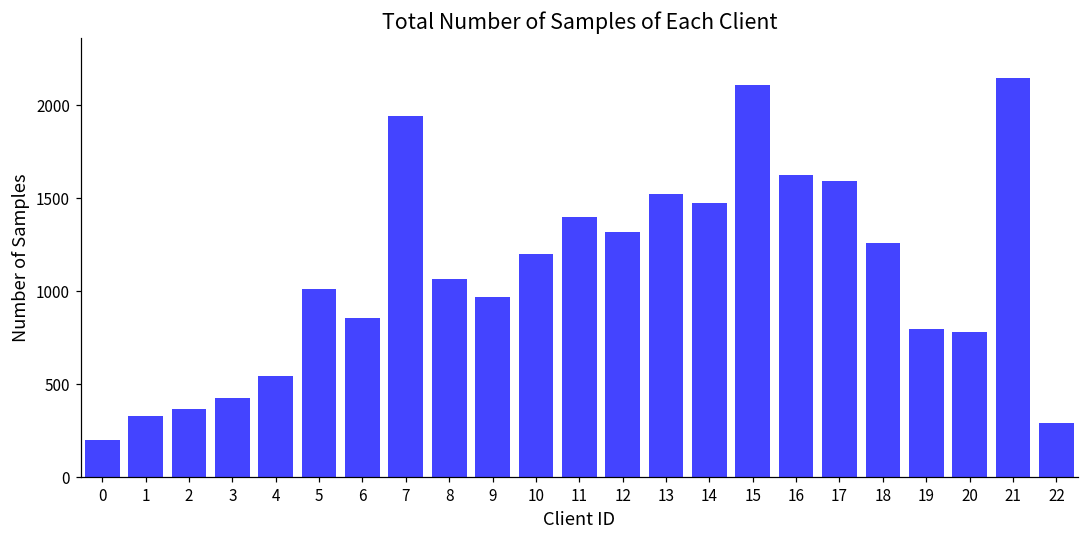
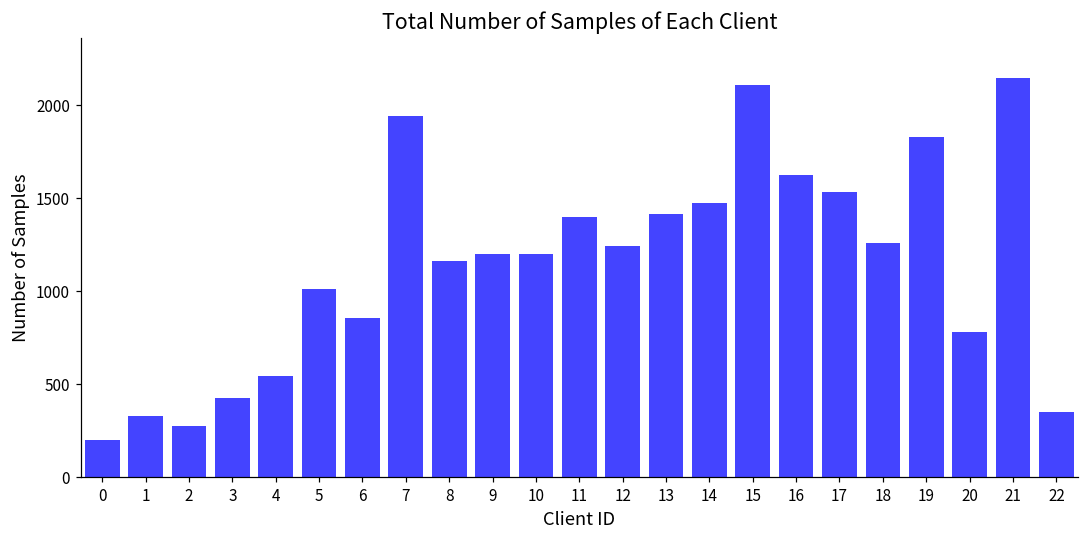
  {
    "0": 200,
    "1": 330,
-   "2": 370,
+   "2": 280,
    "3": 430,
    "4": 550,
    "5": 1010,
    "6": 860,
    "7": 1940,
-   "8": 1060,
-   "9": 970,
+   "8": 1160,
+   "9": 1200,
    "10": 1200,
    "11": 1400,
-   "12": 1320,
-   "13": 1520,
+   "12": 1240,
+   "13": 1410,
    "14": 1470,
    "15": 2110,
    "16": 1620,
-   "17": 1590,
+   "17": 1530,
    "18": 1260,
-   "19": 790,
+   "19": 1830,
    "20": 780,
    "21": 2150,
-   "22": 290
+   "22": 350
  }
